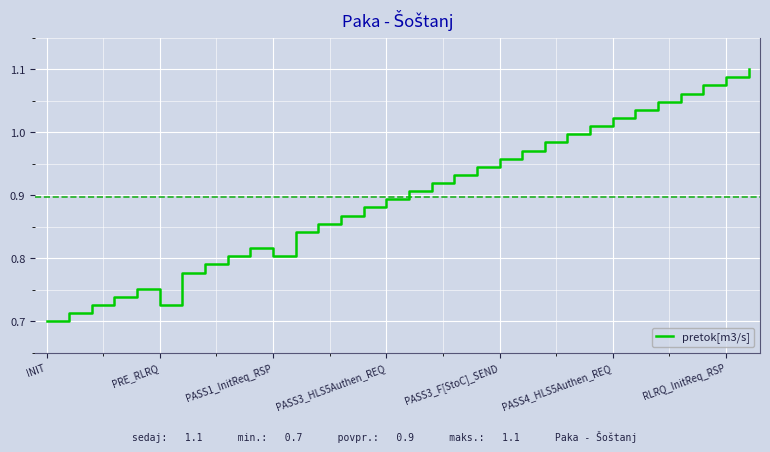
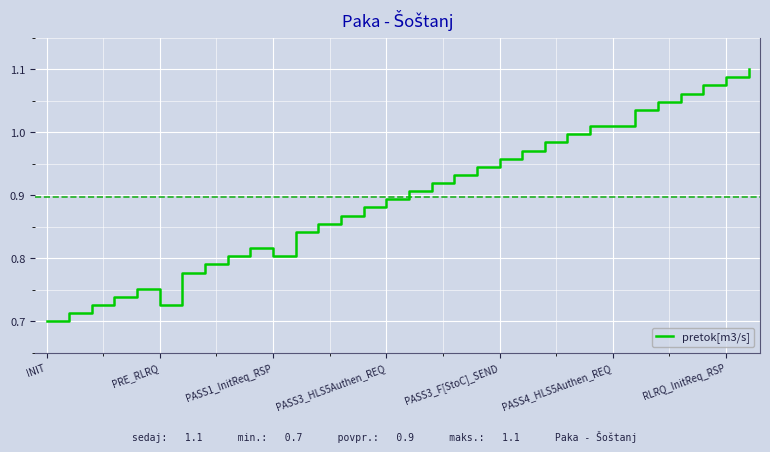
  {
    "INIT": 0.70,
    "PRE_RLRQ": 0.73,
    "PASS1_InitReq_RSP": 0.80,
    "PASS3_HLS5Authen_REQ": 0.89,
    "PASS3_F[StoC]_SEND": 0.96,
-   "PASS4_HLS5Authen_REQ": 1.02,
+   "PASS4_HLS5Authen_REQ": 1.01,
    "RLRQ_InitReq_RSP": 1.09
  }
